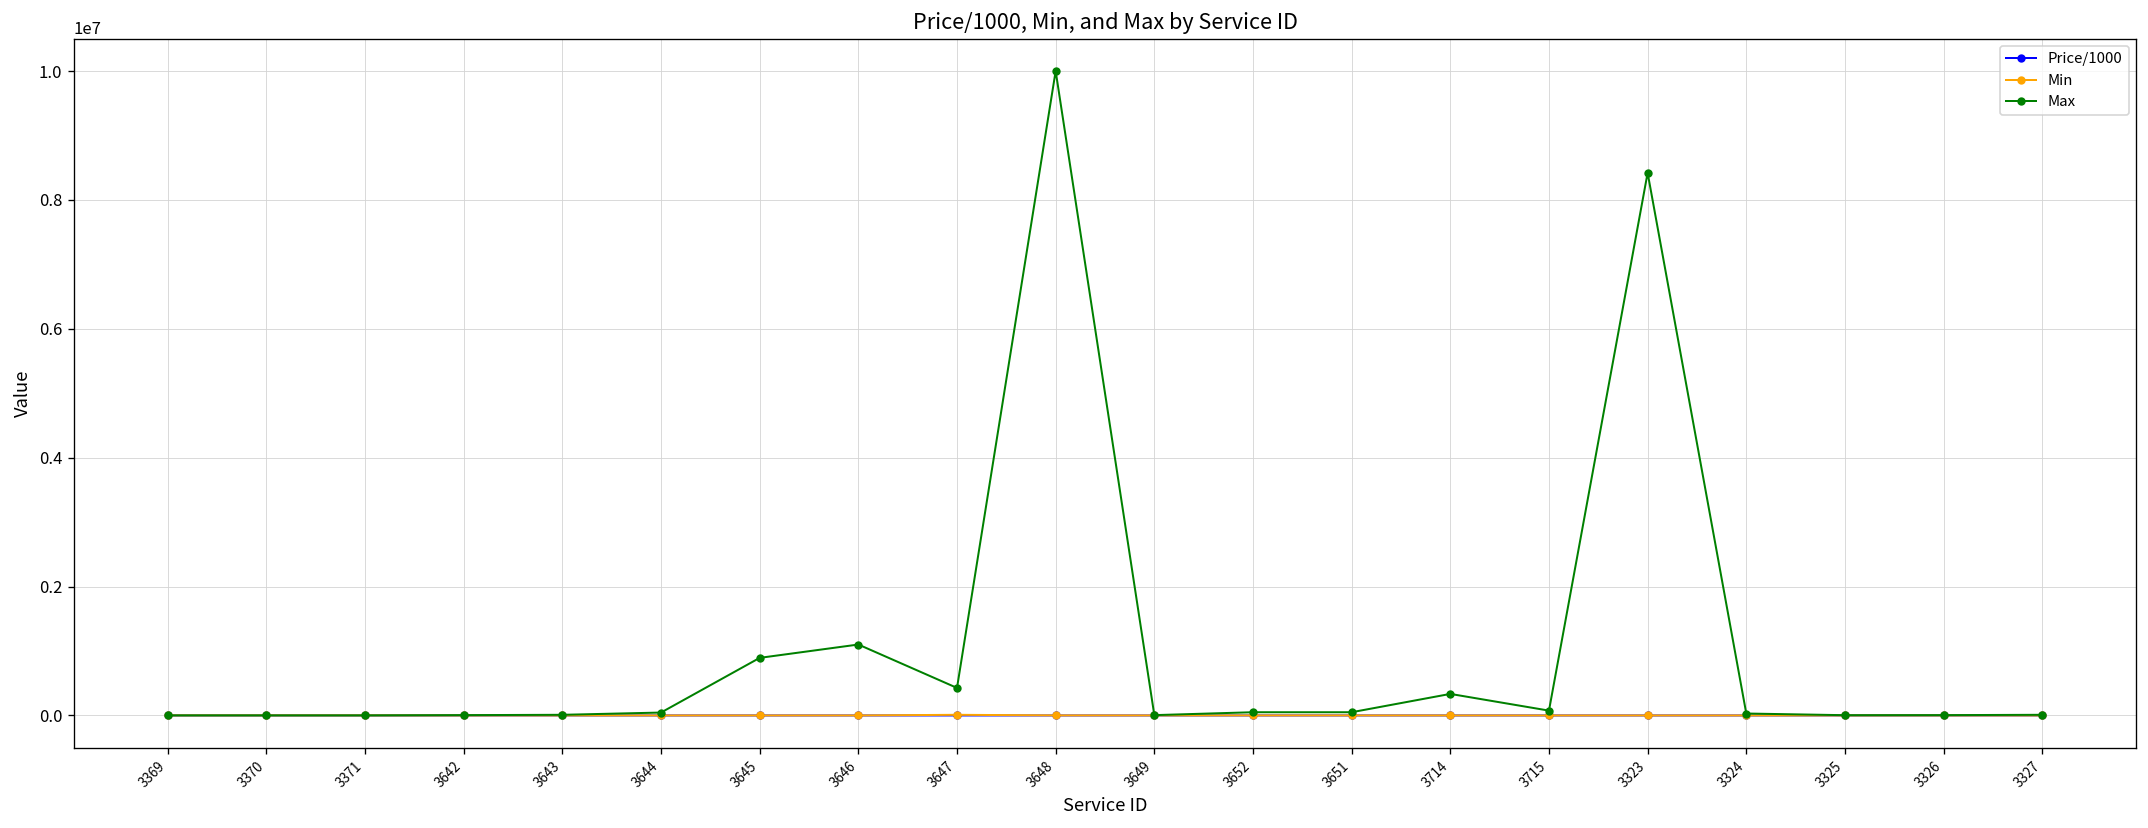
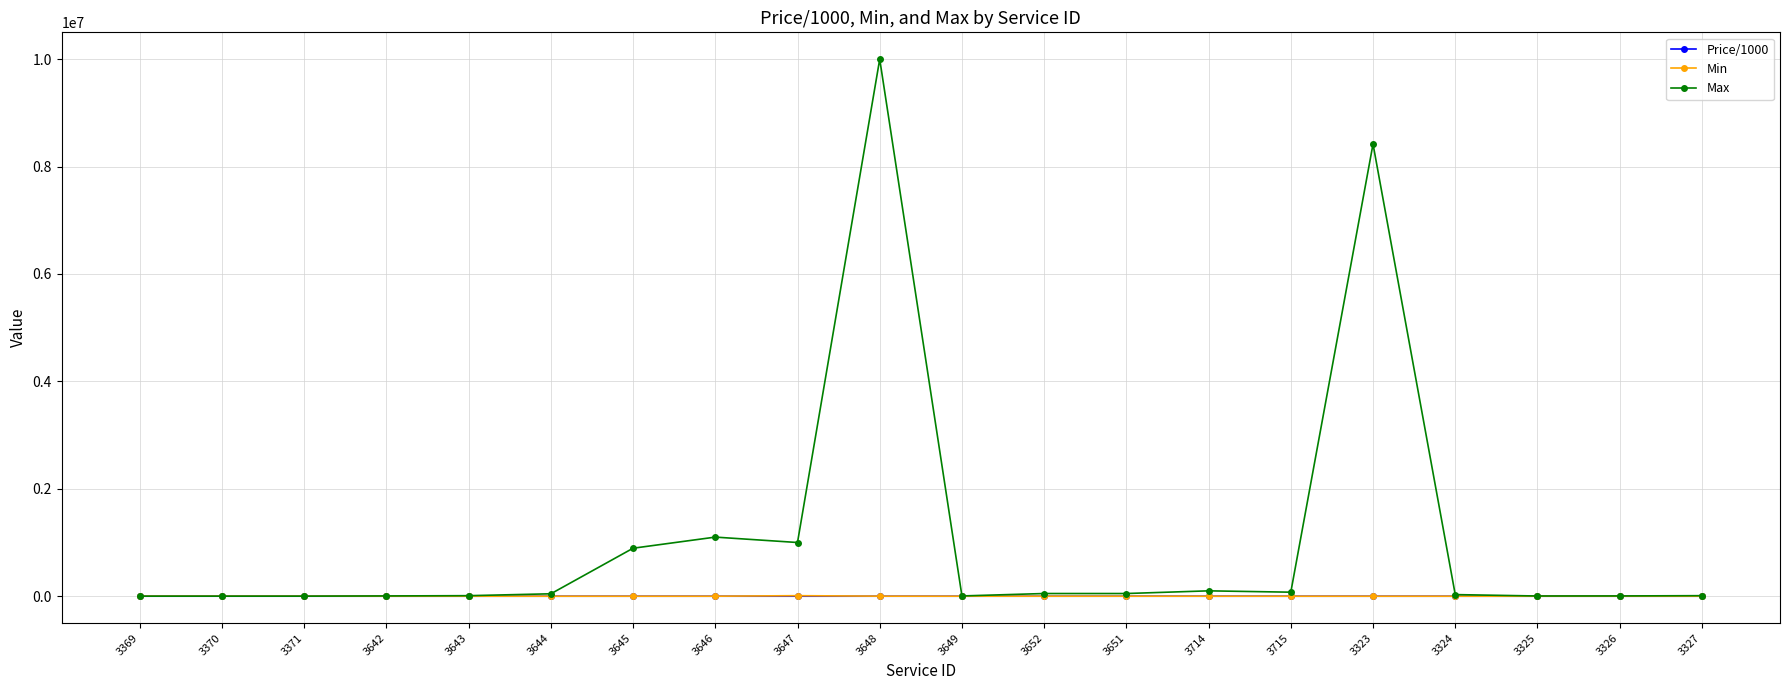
  {
    "Min": {
      "3645": 0,
      "3646": 0,
      "3647": 0,
      "3648": 0,
      "3652": 0,
      "3651": 0,
      "3714": 0,
      "3715": 0,
      "3323": 0
    },
    "Max": {
      "3645": 900000,
      "3646": 1100000,
-     "3647": 400000,
+     "3647": 1000000,
      "3648": 10000000,
      "3652": 100000,
      "3651": 100000,
-     "3714": 300000,
+     "3714": 100000,
      "3715": 100000,
      "3323": 8400000
    }
  }
